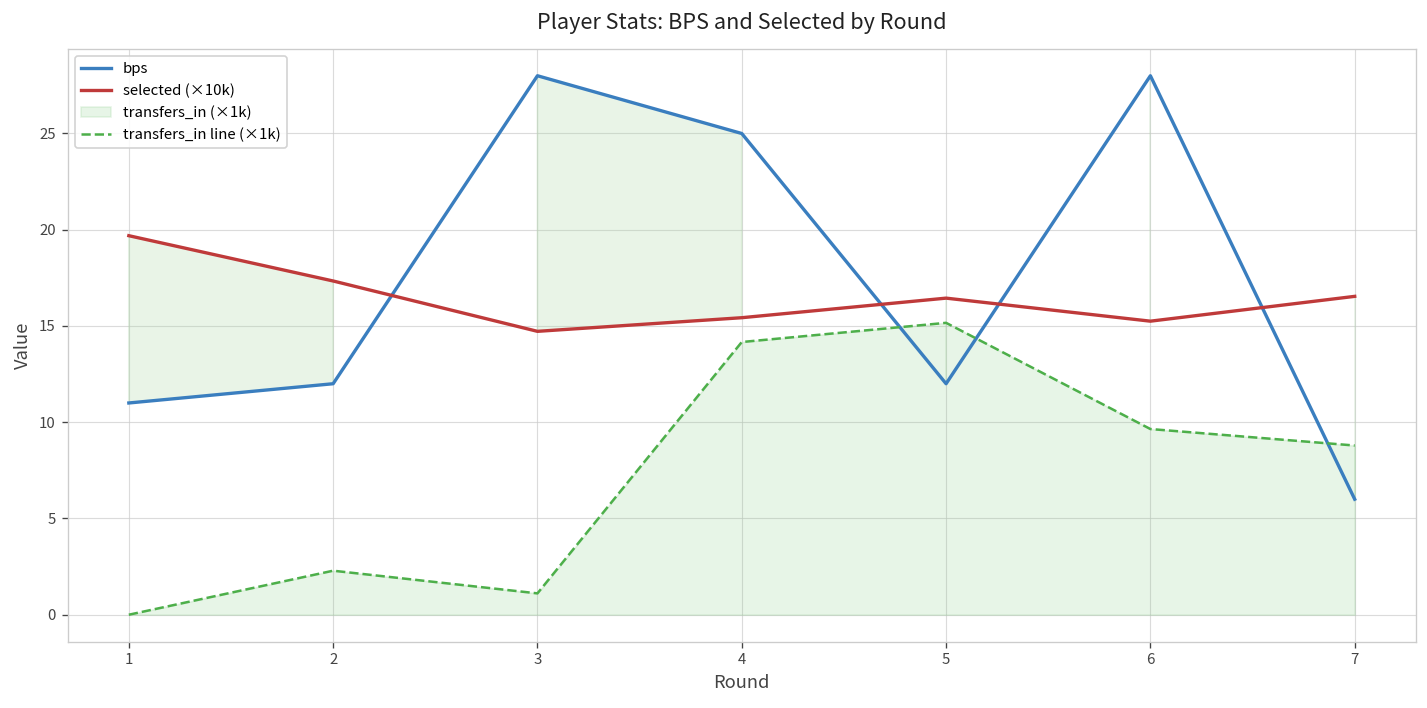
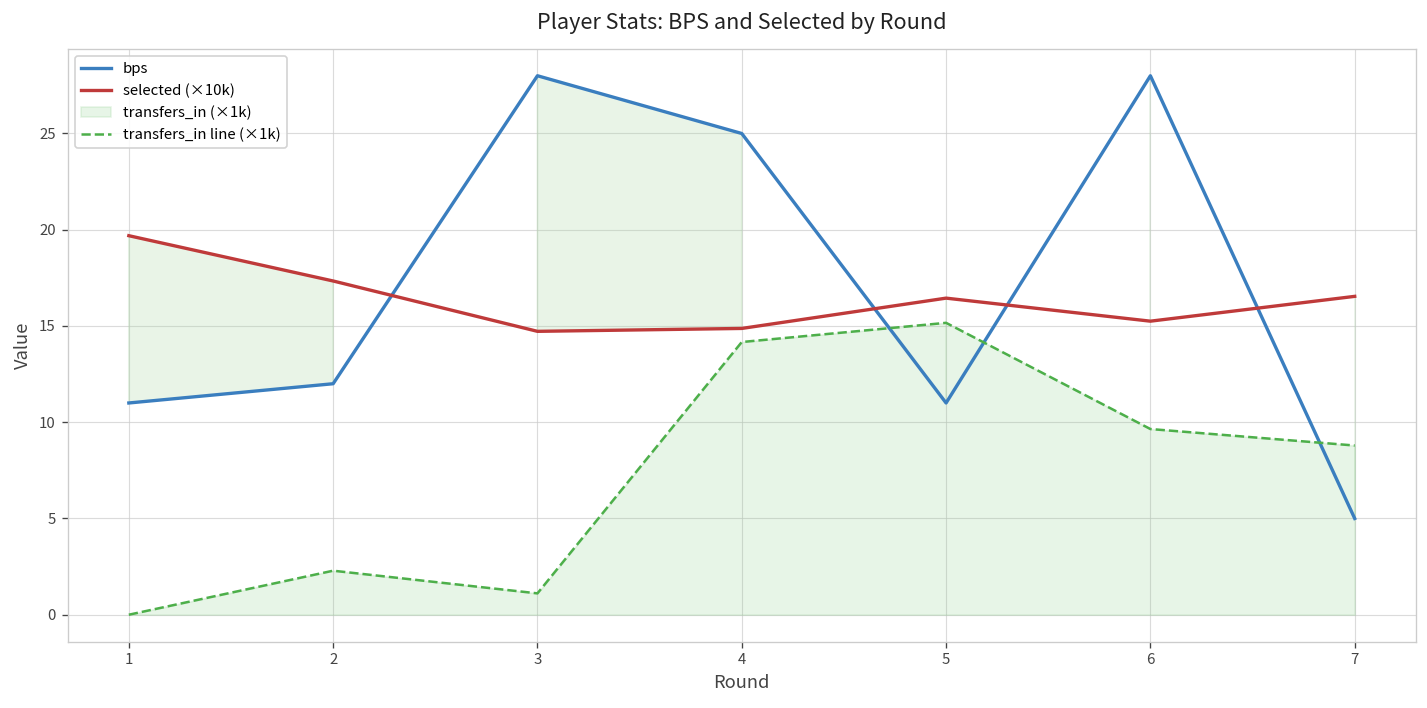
  {
    "bps": {
      "1": 11,
      "2": 12,
      "3": 28,
      "4": 25,
-     "5": 12,
+     "5": 11,
      "6": 28,
-     "7": 6
+     "7": 5
    },
    "selected (×10k)": {
      "1": 19.7,
      "2": 17.3,
      "3": 14.7,
-     "4": 15.4,
+     "4": 14.9,
      "5": 16.4,
      "6": 15.2,
      "7": 16.5
    },
    "transfers_in (×1k)": {
      "1": 0.0,
      "2": 2.3,
      "3": 1.1,
      "4": 14.2,
      "5": 15.2,
      "6": 9.6,
      "7": 8.8
    }
  }
